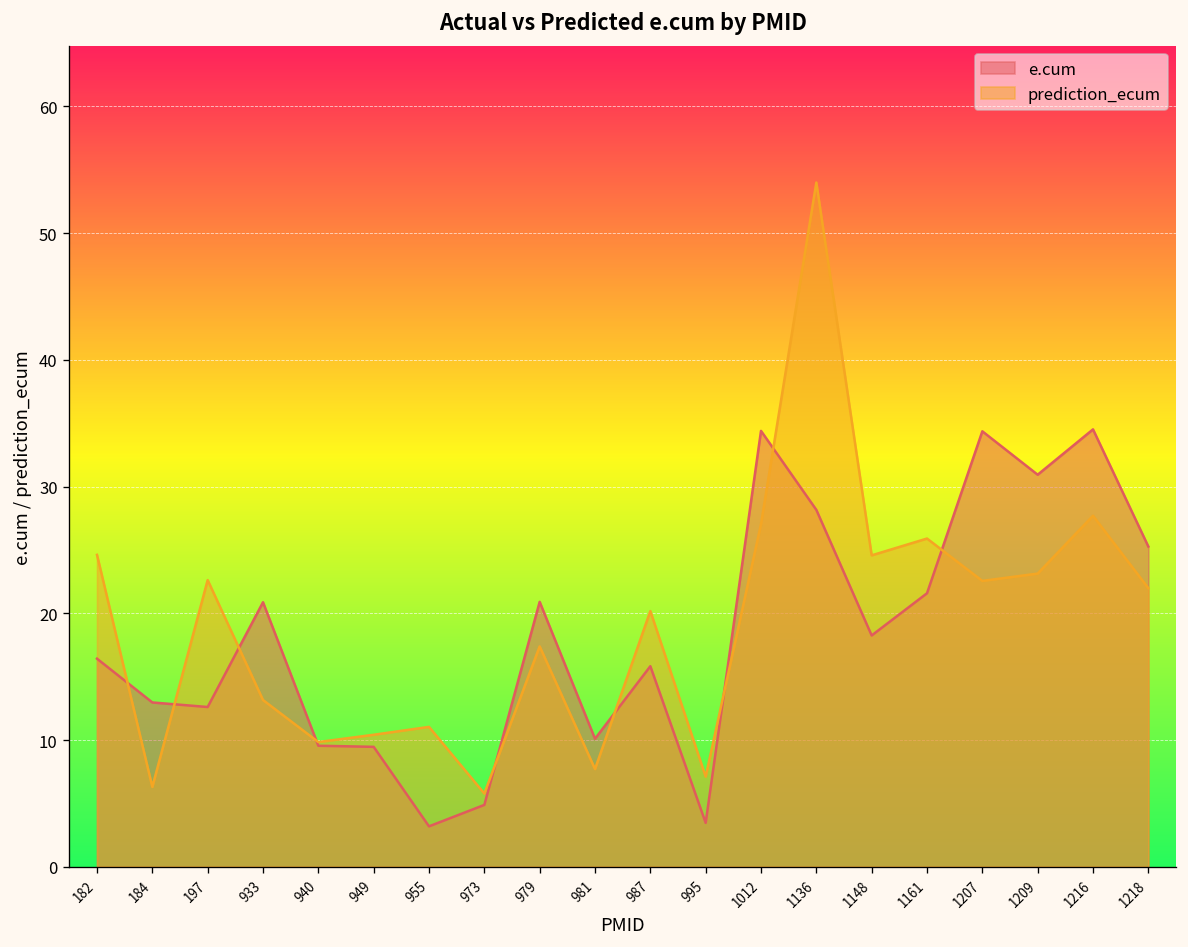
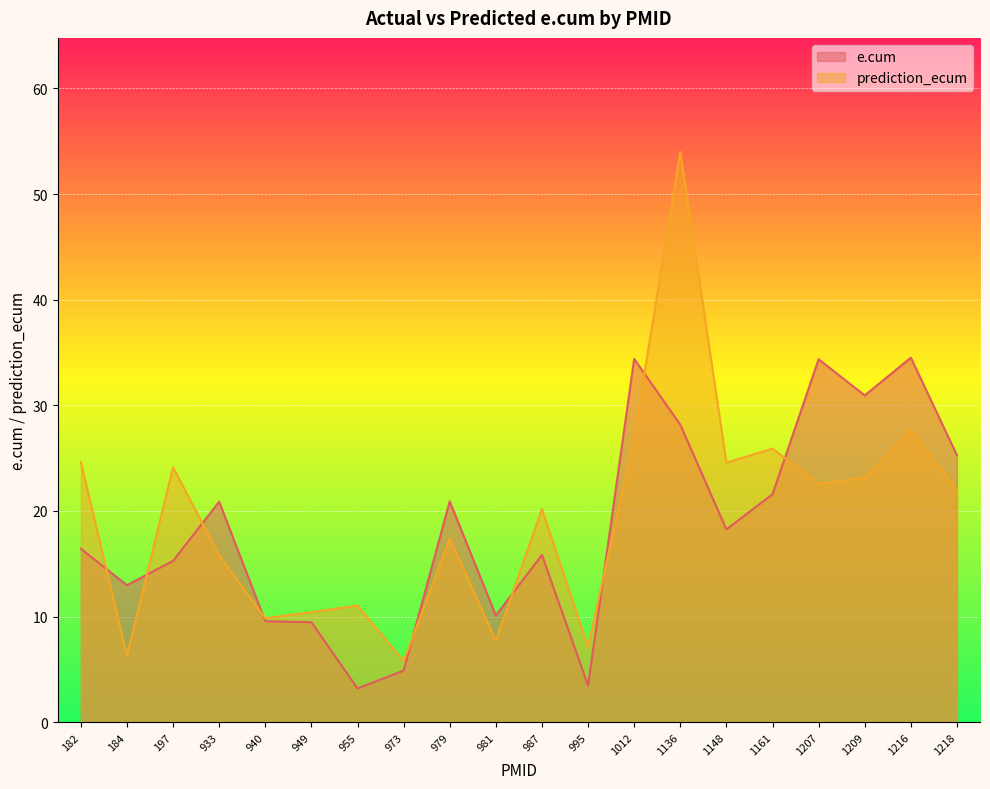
  {
    "e.cum": {
      "182": 16.4,
      "184": 13.0,
-     "197": 12.6,
+     "197": 15.3,
      "933": 20.9,
      "940": 9.5,
      "949": 9.5,
      "955": 3.2,
      "973": 4.9,
      "979": 20.9,
      "981": 10.1,
      "987": 15.8,
      "995": 3.5,
      "1012": 34.4,
      "1136": 28.2,
      "1148": 18.3,
      "1161": 21.6,
      "1207": 34.4,
      "1209": 30.9,
      "1216": 34.5,
      "1218": 25.3
    },
    "prediction_ecum": {
      "182": 24.6,
      "184": 6.3,
-     "197": 22.6,
-     "933": 13.2,
+     "197": 24.1,
+     "933": 15.8,
      "940": 9.8,
      "949": 10.4,
      "955": 11.0,
      "973": 5.8,
      "979": 17.4,
      "981": 7.7,
      "987": 20.2,
      "995": 7.1,
      "1012": 27.0,
      "1136": 54.0,
      "1148": 24.6,
      "1161": 25.9,
      "1207": 22.6,
      "1209": 23.1,
      "1216": 27.7,
      "1218": 22.0
    }
  }
